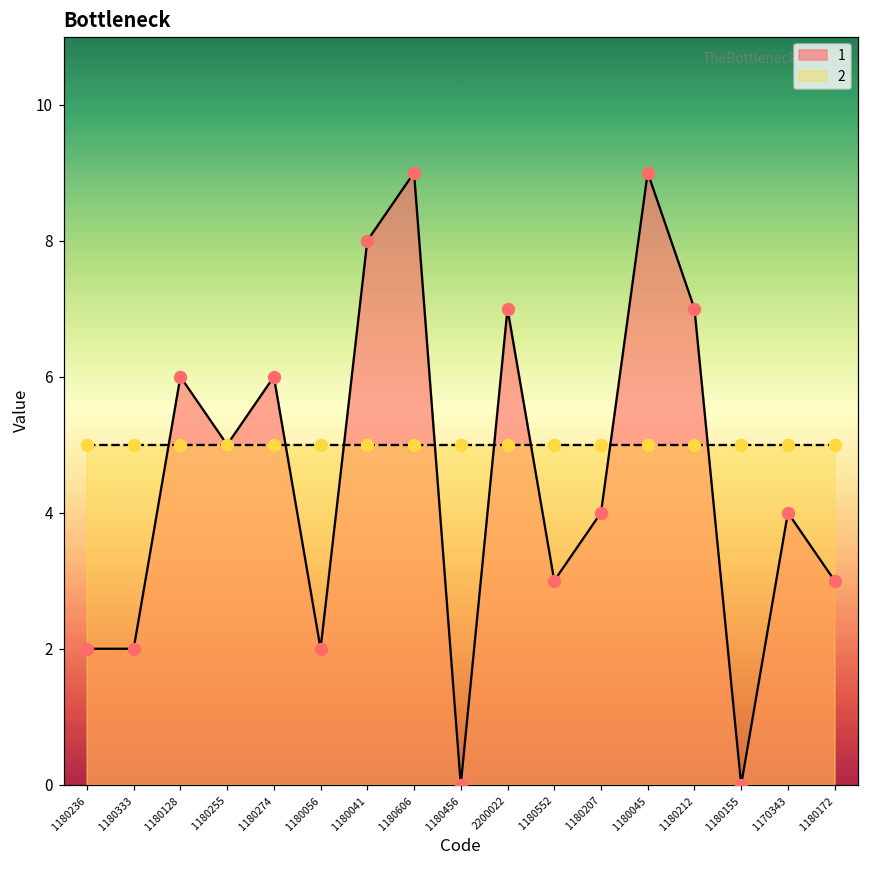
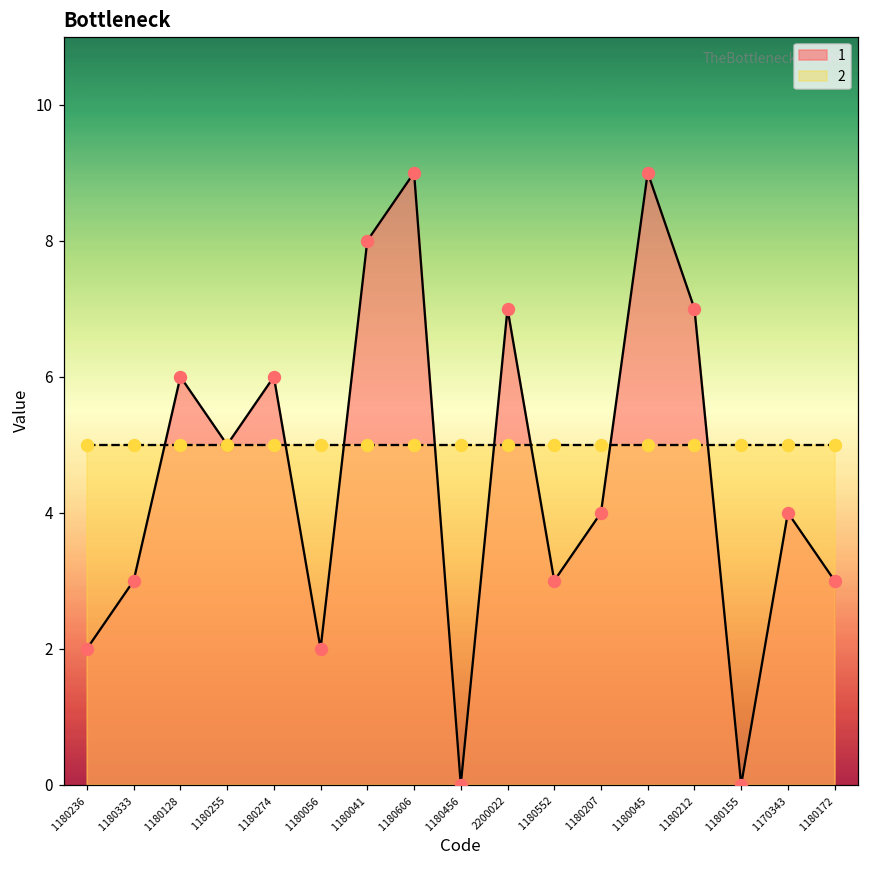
  {
    "1": {
      "1180236": 2,
-     "1180333": 2,
+     "1180333": 3,
      "1180128": 6,
      "1180274": 6,
      "1180056": 2,
      "1180041": 8,
      "1180606": 9,
      "1180456": 0,
      "2200022": 7,
      "1180552": 3,
      "1180207": 4,
      "1180045": 9,
      "1180212": 7,
      "1180155": 0,
      "1170343": 4,
      "1180172": 3
    },
    "2": {
      "1180236": 5,
      "1180333": 5,
      "1180128": 5,
      "1180274": 5,
      "1180056": 5,
      "1180041": 5,
      "1180606": 5,
      "1180456": 5,
      "2200022": 5,
      "1180552": 5,
      "1180207": 5,
      "1180045": 5,
      "1180212": 5,
      "1180155": 5,
      "1170343": 5,
      "1180172": 5
    }
  }
